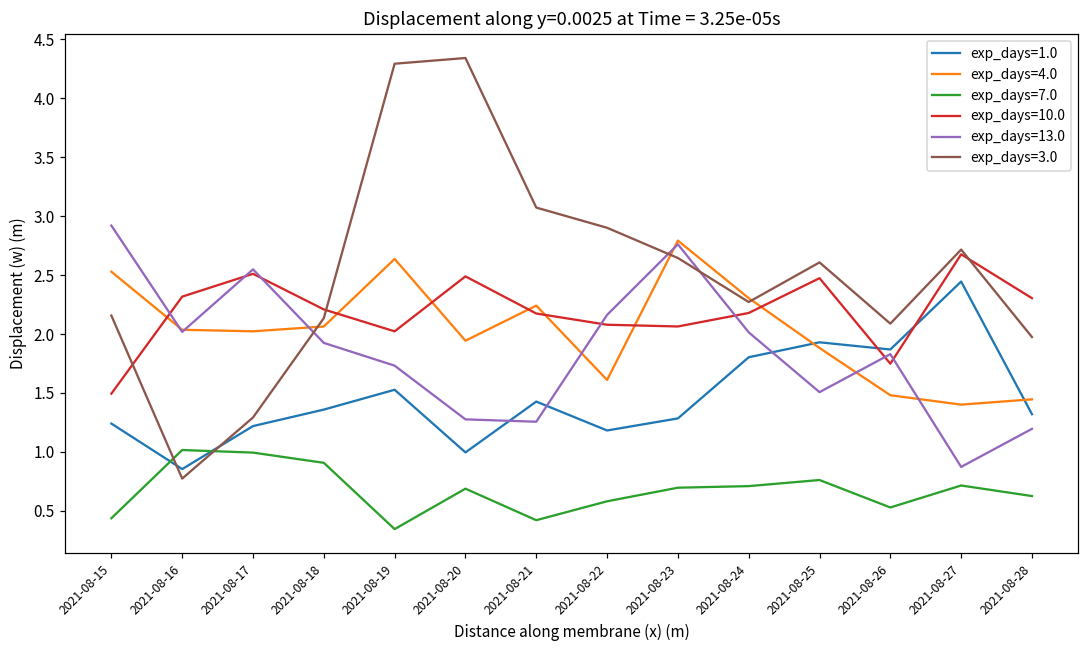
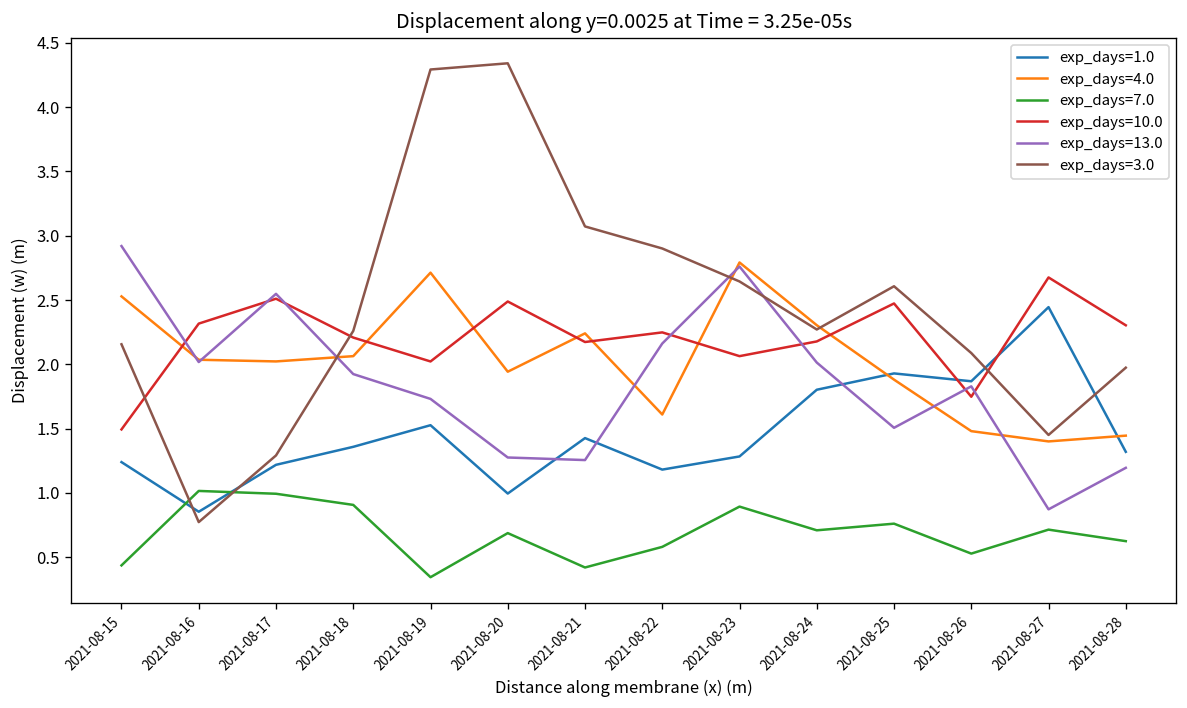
  {
    "exp_days=1.0": {
      "2021-08-15": 1.24,
      "2021-08-16": 0.85,
      "2021-08-17": 1.22,
      "2021-08-18": 1.36,
      "2021-08-19": 1.53,
      "2021-08-20": 1.00,
      "2021-08-21": 1.43,
      "2021-08-22": 1.18,
      "2021-08-23": 1.28,
      "2021-08-24": 1.80,
      "2021-08-25": 1.93,
      "2021-08-26": 1.87,
      "2021-08-27": 2.44,
      "2021-08-28": 1.32
    },
    "exp_days=4.0": {
      "2021-08-15": 2.53,
      "2021-08-17": 2.02,
      "2021-08-18": 2.06,
-     "2021-08-19": 2.64,
+     "2021-08-19": 2.71,
      "2021-08-20": 1.94,
      "2021-08-21": 2.24,
      "2021-08-22": 1.61,
      "2021-08-23": 2.79,
      "2021-08-24": 2.30,
      "2021-08-25": 1.88,
      "2021-08-26": 1.48,
      "2021-08-27": 1.40,
      "2021-08-28": 1.45
    },
    "exp_days=7.0": {
      "2021-08-15": 0.44,
      "2021-08-16": 1.02,
      "2021-08-17": 0.99,
      "2021-08-18": 0.91,
      "2021-08-19": 0.35,
      "2021-08-20": 0.69,
      "2021-08-21": 0.42,
      "2021-08-22": 0.58,
-     "2021-08-23": 0.70,
+     "2021-08-23": 0.89,
      "2021-08-24": 0.71,
      "2021-08-25": 0.76,
      "2021-08-26": 0.53,
      "2021-08-27": 0.72,
      "2021-08-28": 0.63
    },
    "exp_days=10.0": {
      "2021-08-15": 1.49,
      "2021-08-16": 2.32,
      "2021-08-17": 2.51,
      "2021-08-18": 2.21,
      "2021-08-19": 2.02,
      "2021-08-20": 2.49,
      "2021-08-21": 2.17,
-     "2021-08-22": 2.08,
+     "2021-08-22": 2.25,
      "2021-08-23": 2.06,
      "2021-08-24": 2.18,
      "2021-08-25": 2.47,
      "2021-08-26": 1.75,
      "2021-08-27": 2.68,
      "2021-08-28": 2.30
    },
    "exp_days=13.0": {
      "2021-08-15": 2.92,
      "2021-08-17": 2.55,
      "2021-08-18": 1.92,
      "2021-08-19": 1.73,
      "2021-08-20": 1.28,
      "2021-08-21": 1.26,
      "2021-08-22": 2.16,
      "2021-08-23": 2.76,
      "2021-08-24": 2.01,
      "2021-08-25": 1.51,
      "2021-08-26": 1.83,
      "2021-08-27": 0.87,
      "2021-08-28": 1.20
    },
    "exp_days=3.0": {
      "2021-08-15": 2.16,
      "2021-08-16": 0.77,
      "2021-08-17": 1.29,
-     "2021-08-18": 2.13,
+     "2021-08-18": 2.26,
      "2021-08-19": 4.29,
      "2021-08-20": 4.34,
      "2021-08-21": 3.07,
      "2021-08-22": 2.90,
      "2021-08-23": 2.64,
      "2021-08-24": 2.27,
      "2021-08-25": 2.61,
      "2021-08-26": 2.09,
-     "2021-08-27": 2.72,
+     "2021-08-27": 1.45,
      "2021-08-28": 1.97
    }
  }
